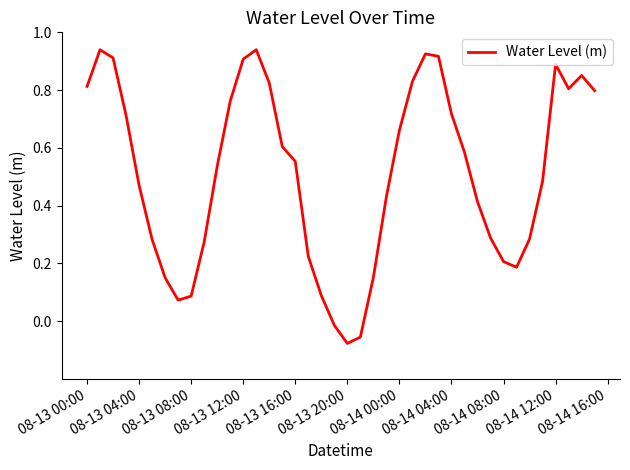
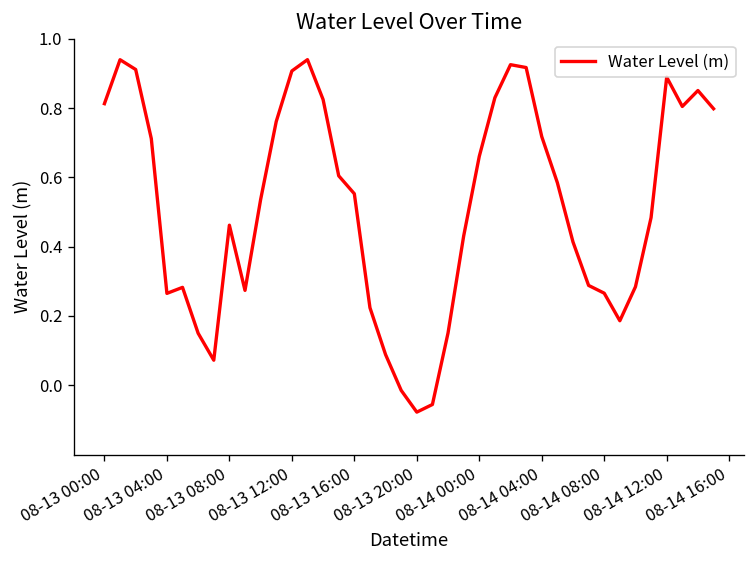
  {
    "08-13 00:00": 0.81,
-   "08-13 04:00": 0.47,
-   "08-13 08:00": 0.09,
+   "08-13 04:00": 0.27,
+   "08-13 08:00": 0.46,
    "08-13 12:00": 0.91,
    "08-13 16:00": 0.55,
    "08-13 20:00": -0.08,
    "08-14 00:00": 0.66,
    "08-14 04:00": 0.72,
-   "08-14 08:00": 0.21
+   "08-14 08:00": 0.27
  }
